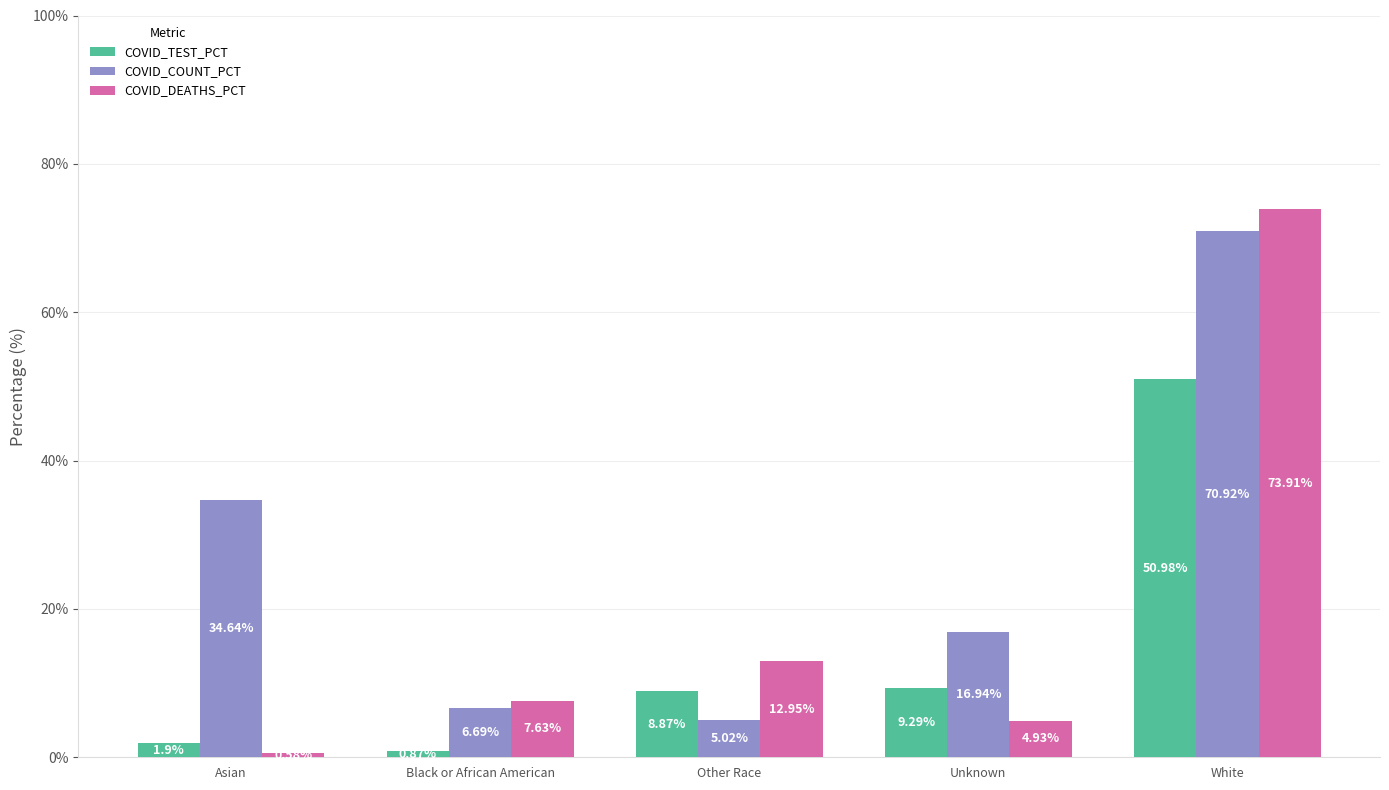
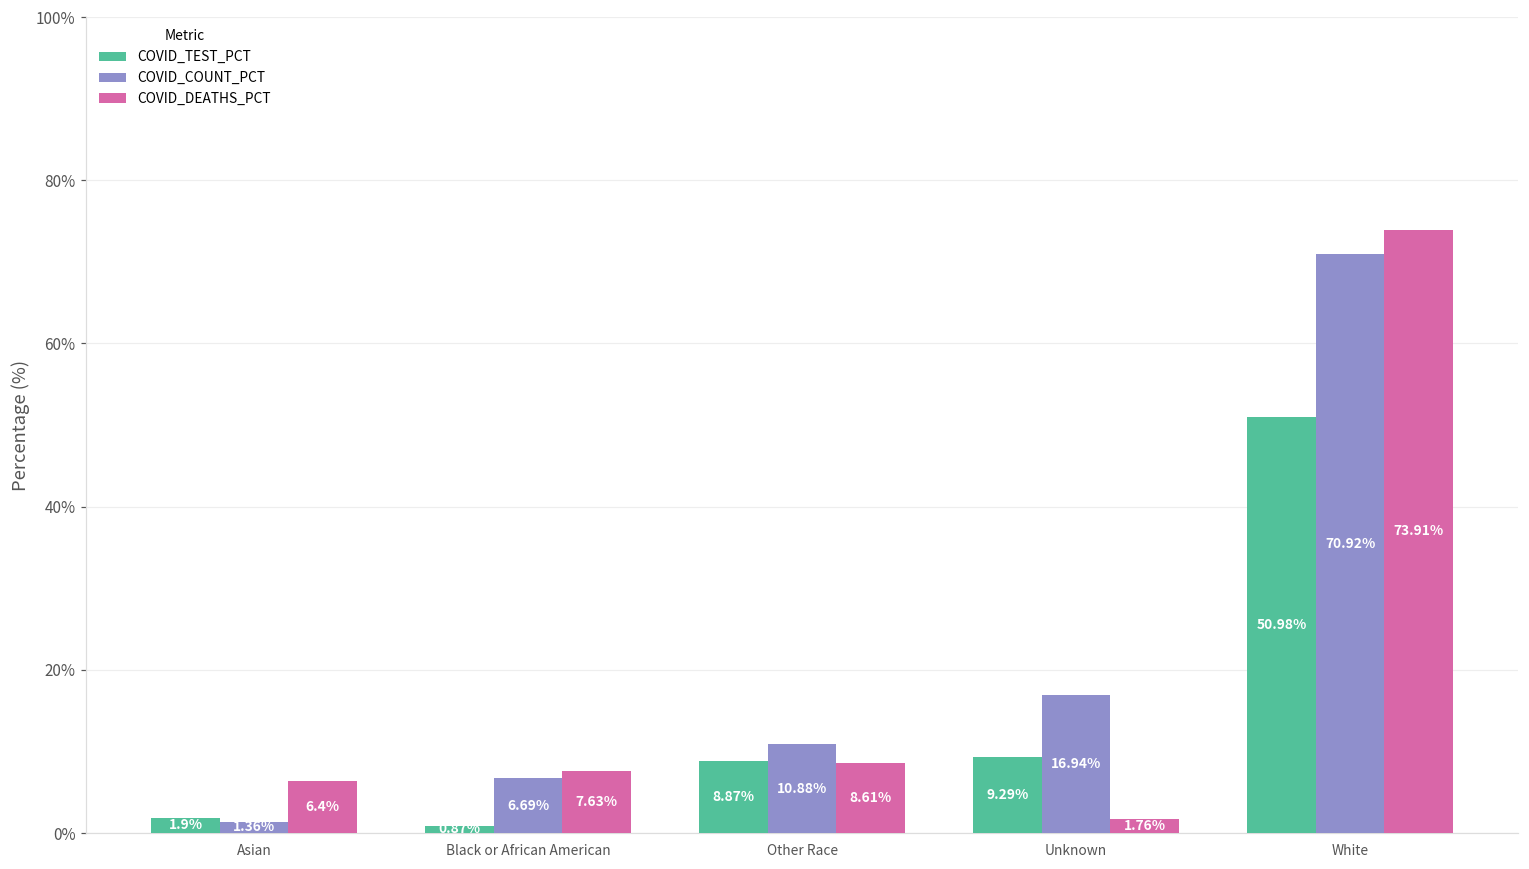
  {
    "COVID_TEST_PCT": {
      "Asian": "1.9%",
      "Other Race": "8.87%",
      "Unknown": "9.29%",
      "White": "50.98%"
    },
    "COVID_COUNT_PCT": {
-     "Asian": "34.64%",
+     "Asian": "1.36%",
      "Black or African American": "6.69%",
-     "Other Race": "5.02%",
+     "Other Race": "10.88%",
      "Unknown": "16.94%",
      "White": "70.92%"
    },
    "COVID_DEATHS_PCT": {
-     "Asian": "1%",
+     "Asian": "6%",
      "Black or African American": "7.63%",
-     "Other Race": "12.95%",
-     "Unknown": "4.93%",
+     "Other Race": "8.61%",
+     "Unknown": "1.76%",
      "White": "73.91%"
    }
  }
